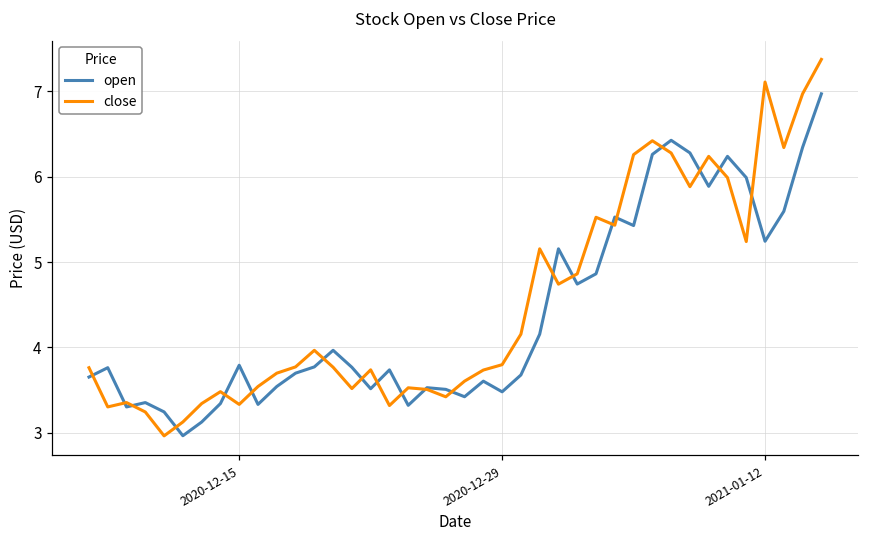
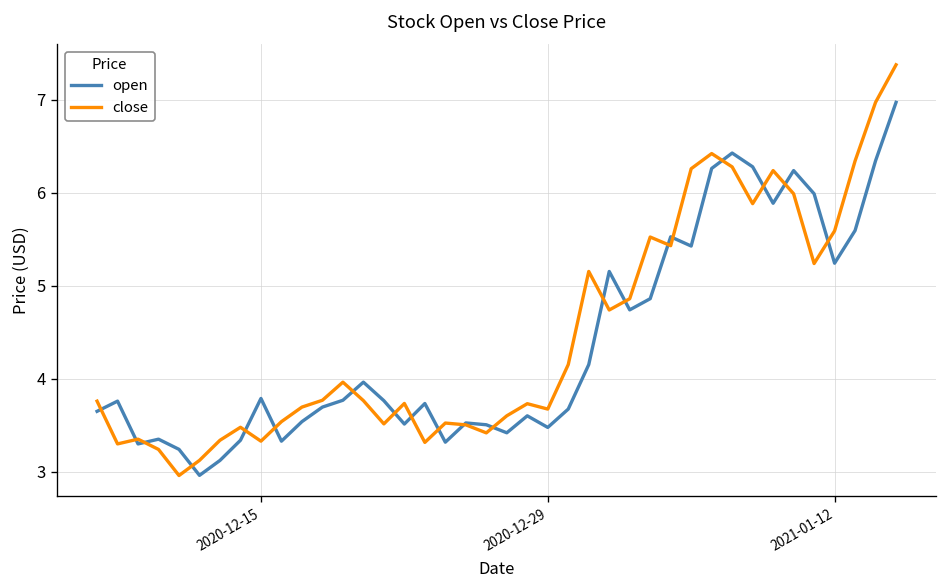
  {
    "open": {
      "2020-12-15": 3.8,
      "2020-12-29": 3.5,
      "2021-01-12": 5.2
    },
    "close": {
      "2020-12-15": 3.3,
-     "2020-12-29": 3.8,
-     "2021-01-12": 7.1
+     "2020-12-29": 3.7,
+     "2021-01-12": 5.6
    }
  }
